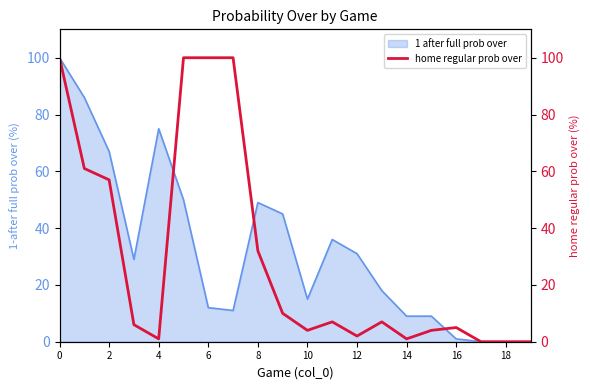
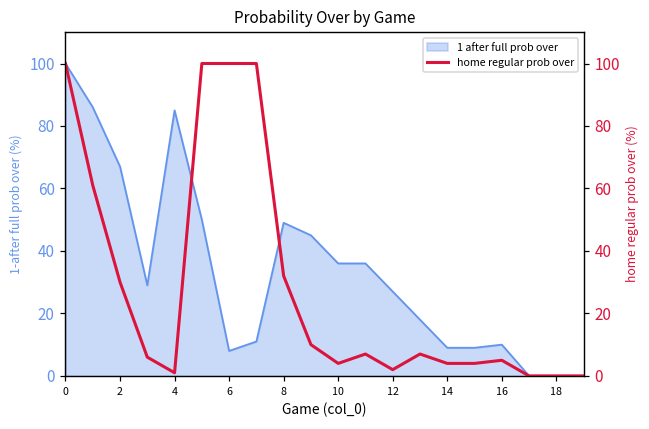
  {
    "1 after full prob over": {
      "0": 100,
      "2": 67,
-     "4": 75,
-     "6": 12,
+     "4": 85,
+     "6": 8,
      "8": 49,
-     "10": 15,
-     "12": 31,
+     "10": 36,
+     "12": 27,
      "14": 9,
-     "16": 1,
+     "16": 10,
      "18": 0
    },
    "home regular prob over": {
      "0": 100,
-     "2": 57,
+     "2": 30,
      "4": 1,
      "6": 100,
      "8": 32,
      "10": 4,
      "12": 2,
-     "14": 1,
+     "14": 4,
      "16": 5,
      "18": 0
    }
  }
